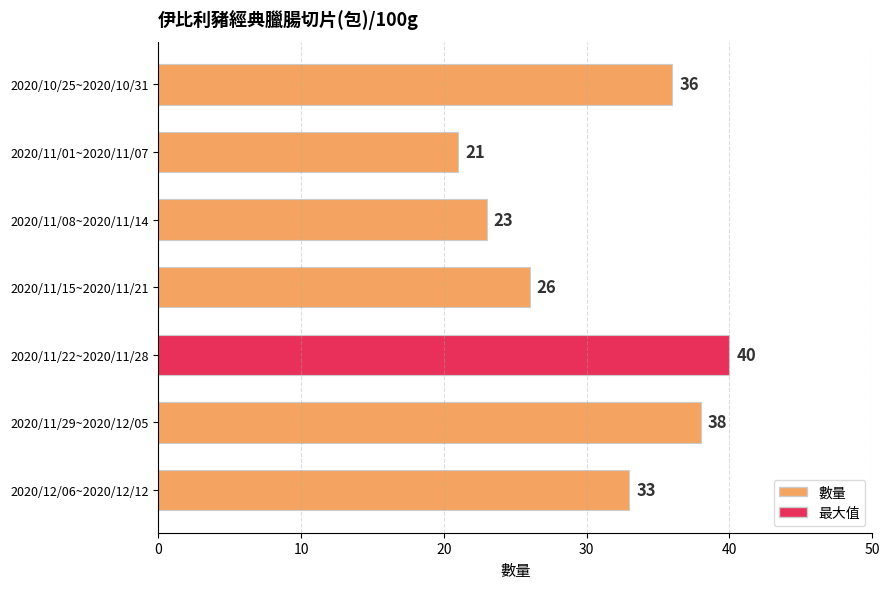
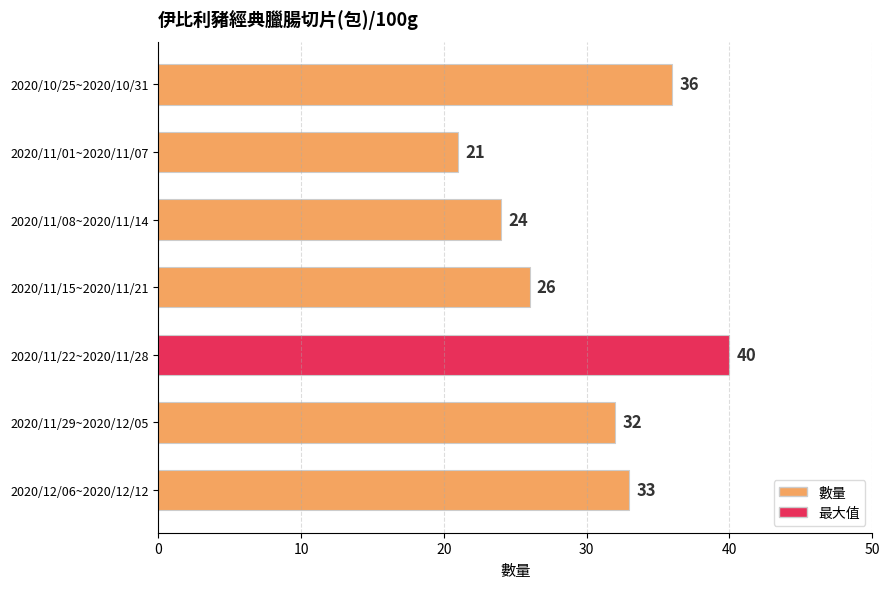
  {
    "2020/10/25~2020/10/31": 36,
    "2020/11/01~2020/11/07": 21,
-   "2020/11/08~2020/11/14": 23,
+   "2020/11/08~2020/11/14": 24,
    "2020/11/15~2020/11/21": 26,
    "2020/11/22~2020/11/28": 40,
-   "2020/11/29~2020/12/05": 38,
+   "2020/11/29~2020/12/05": 32,
    "2020/12/06~2020/12/12": 33
  }
